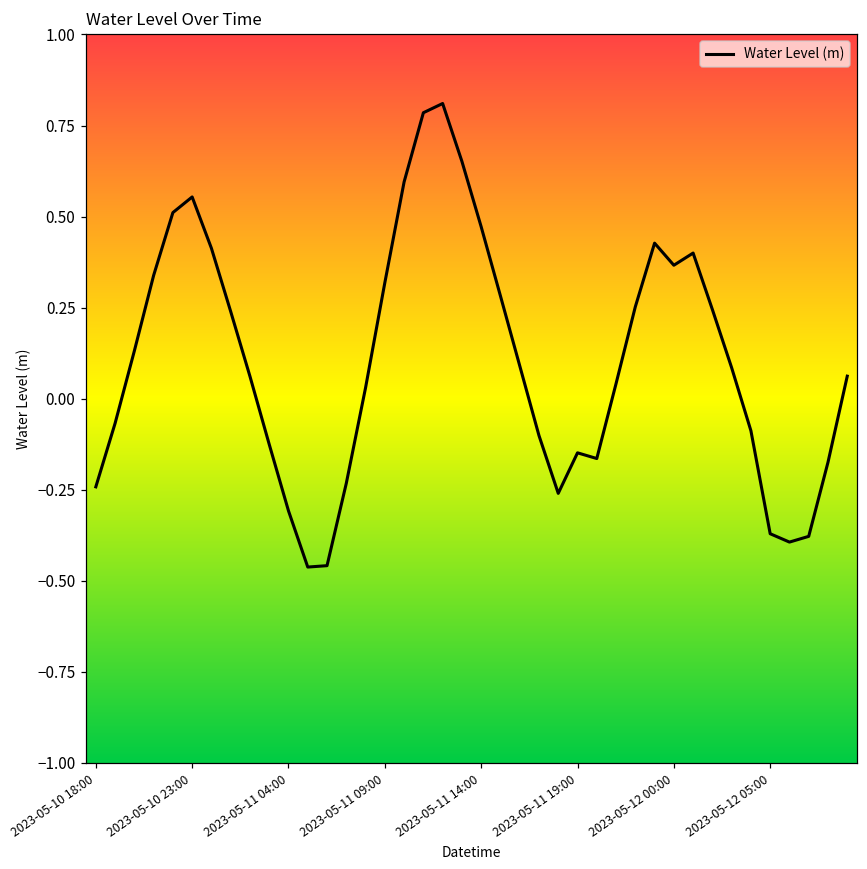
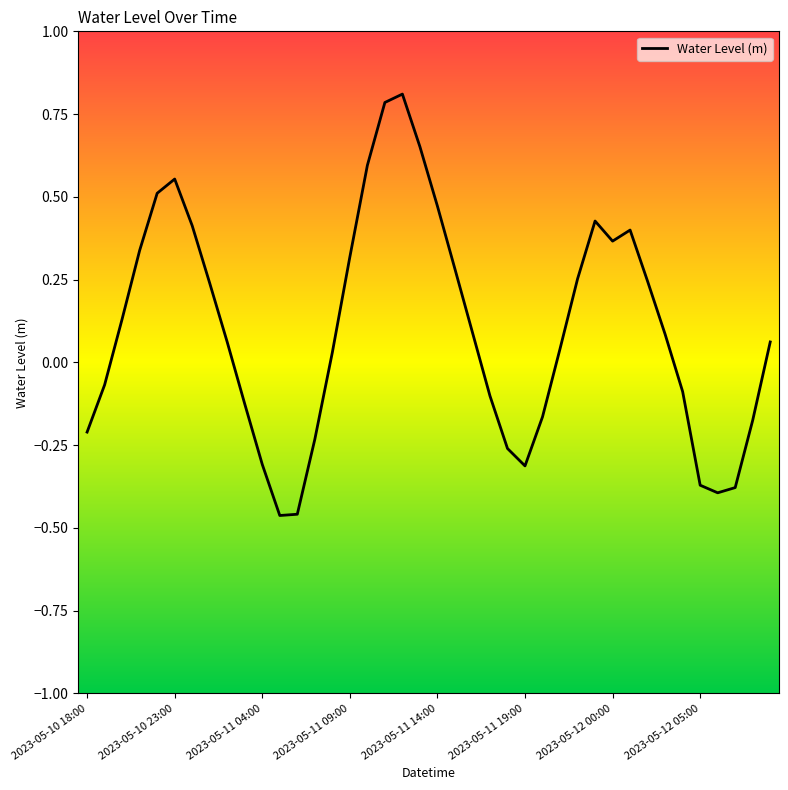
  {
-   "2023-05-10 18:00": -0.24,
+   "2023-05-10 18:00": -0.21,
    "2023-05-10 23:00": 0.55,
    "2023-05-11 04:00": -0.31,
    "2023-05-11 09:00": 0.32,
    "2023-05-11 14:00": 0.47,
-   "2023-05-11 19:00": -0.15,
+   "2023-05-11 19:00": -0.31,
    "2023-05-12 00:00": 0.37,
    "2023-05-12 05:00": -0.37
  }
